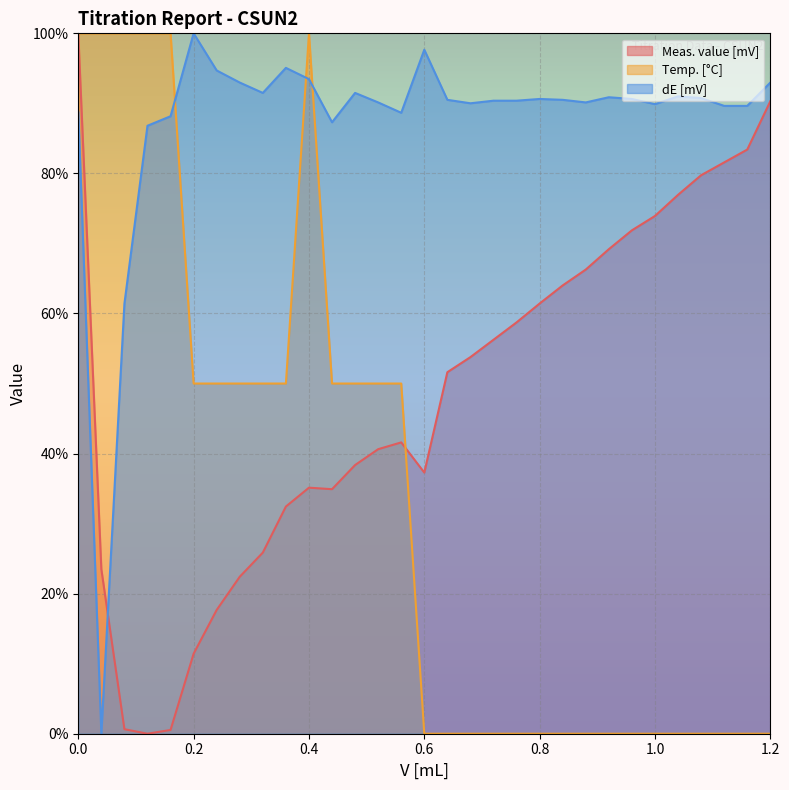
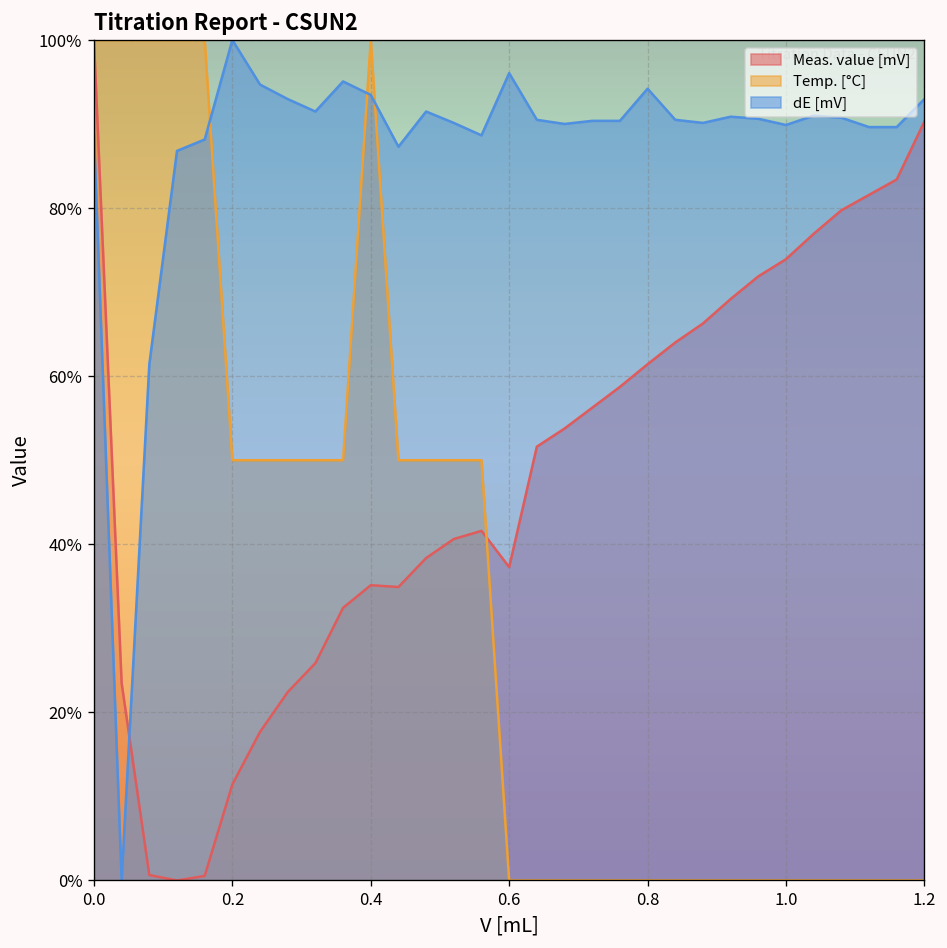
  {
    "Meas. value [mV]": {
      "0.2": "11%",
      "0.4": "35%",
      "0.6": "37%",
      "0.8": "61%",
      "1.0": "74%",
      "1.2": "90%"
    },
    "Temp. [°C]": {
      "0.2": "50%",
      "0.4": "100%",
      "0.6": "0%",
      "0.8": "0%",
      "1.0": "0%",
      "1.2": "0%"
    },
    "dE [mV]": {
      "0.0": "89%",
      "0.2": "100%",
      "0.4": "93%",
-     "0.6": "98%",
-     "0.8": "91%",
+     "0.6": "96%",
+     "0.8": "94%",
      "1.0": "90%",
      "1.2": "93%"
    }
  }
